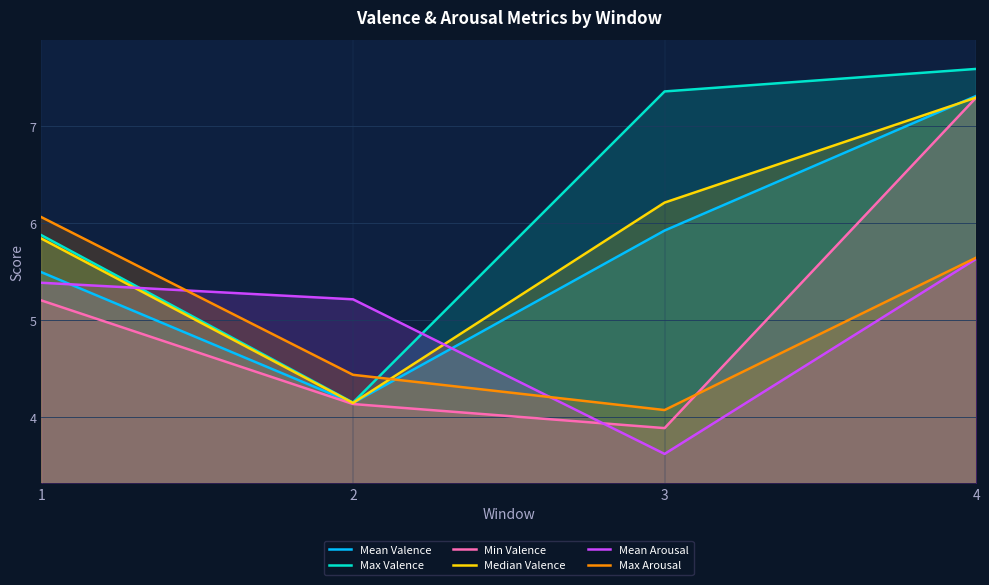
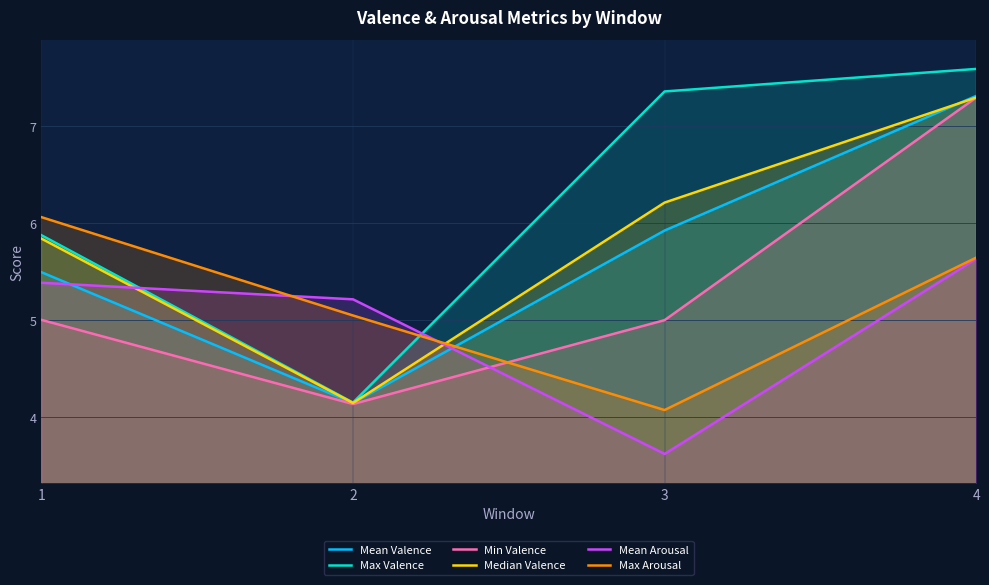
  {
    "Mean Valence": {
      "1": 5.5,
      "3": 5.9
    },
    "Max Valence": {
      "1": 5.9,
      "3": 7.4,
      "4": 7.6
    },
    "Min Valence": {
-     "1": 5.2,
-     "3": 3.9
+     "1": 5.0,
+     "3": 5.0
    },
    "Median Valence": {
      "1": 5.8,
      "3": 6.2
    },
    "Mean Arousal": {
      "1": 5.4,
      "2": 5.2,
      "3": 3.6
    },
    "Max Arousal": {
      "1": 6.1,
-     "2": 4.4,
+     "2": 5.0,
      "3": 4.1
    }
  }
